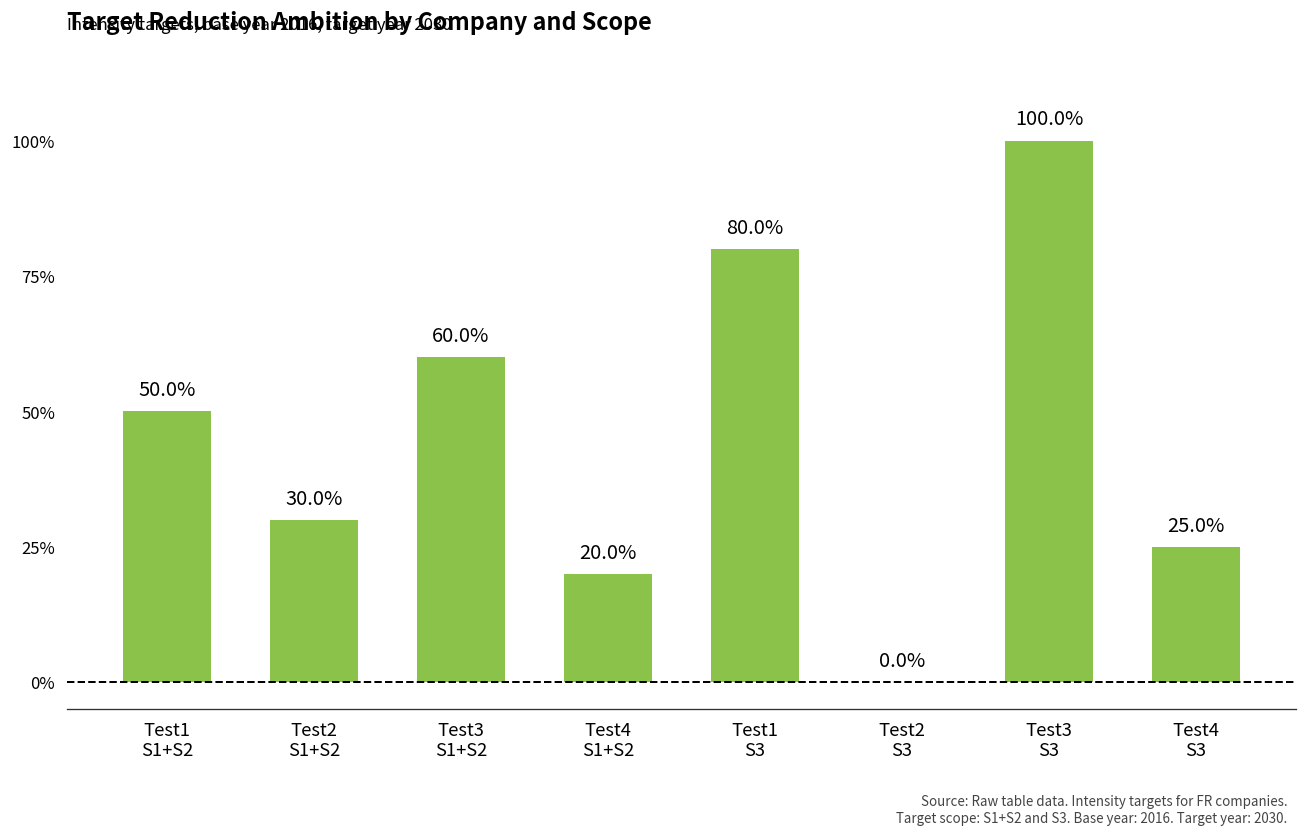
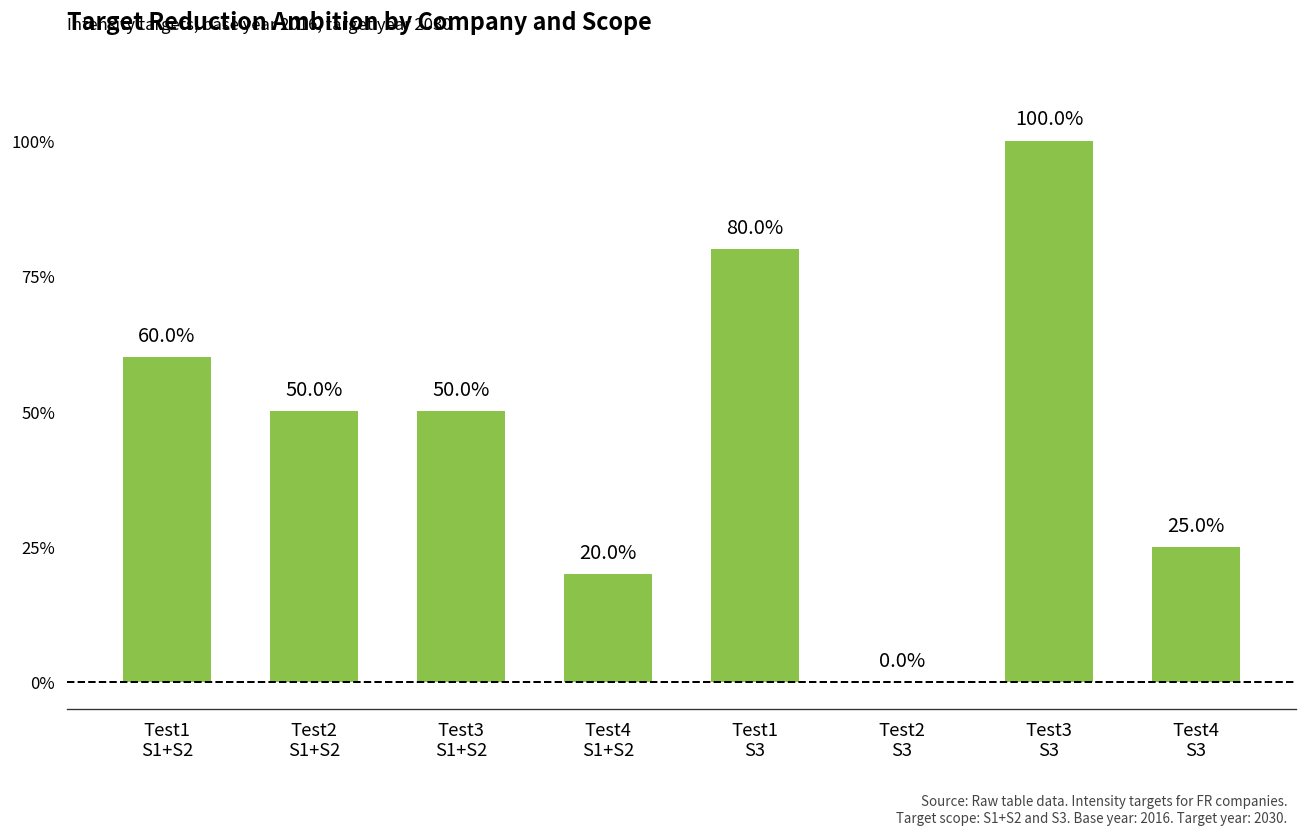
  {
-   "Test1 S1+S2": "50.0%",
-   "Test2 S1+S2": "30.0%",
-   "Test3 S1+S2": "60.0%",
+   "Test1 S1+S2": "60.0%",
+   "Test2 S1+S2": "50.0%",
+   "Test3 S1+S2": "50.0%",
    "Test4 S1+S2": "20.0%",
    "Test1 S3": "80.0%",
    "Test2 S3": "0.0%",
    "Test3 S3": "100.0%",
    "Test4 S3": "25.0%"
  }
